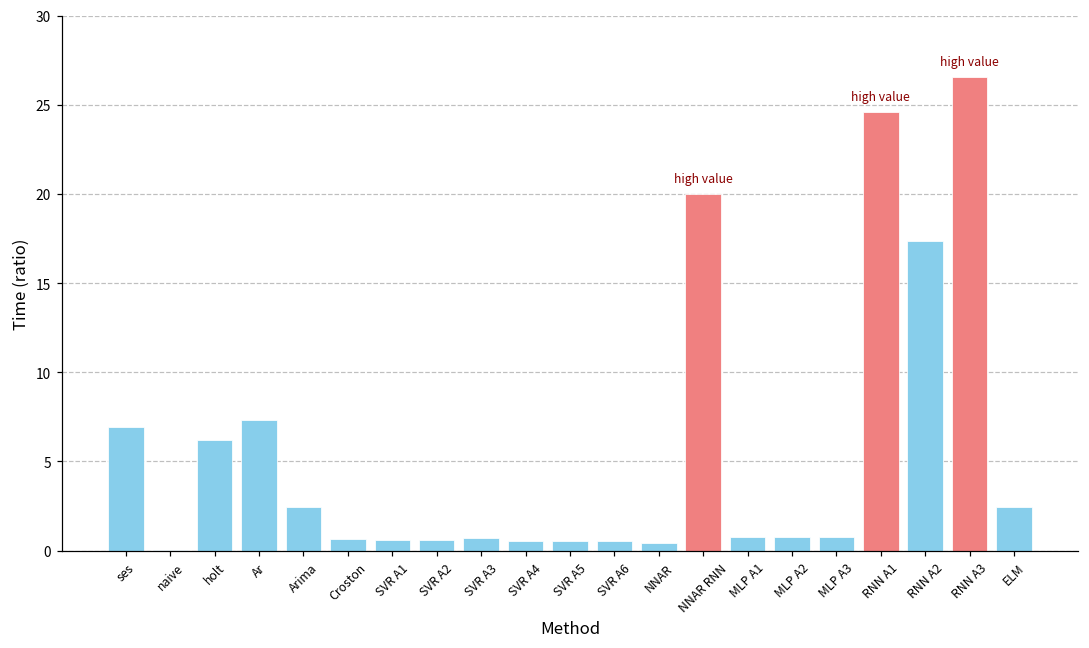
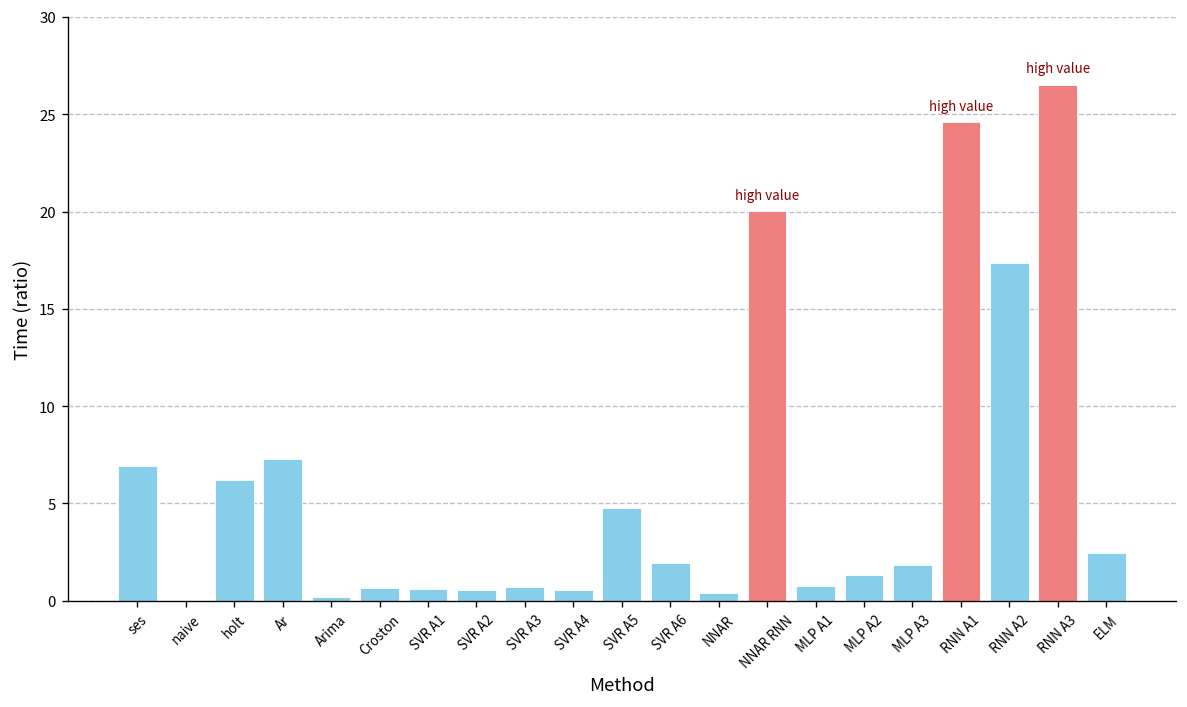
  {
    "ses": 6.9,
    "holt": 6.2,
    "Ar": 7.3,
-   "Arima": 2.4,
+   "Arima": 0.2,
    "Croston": 0.6,
    "SVR A1": 0.6,
    "SVR A2": 0.6,
    "SVR A3": 0.7,
    "SVR A4": 0.6,
-   "SVR A5": 0.6,
-   "SVR A6": 0.6,
+   "SVR A5": 4.8,
+   "SVR A6": 1.9,
    "NNAR": 0.4,
    "NNAR RNN": 20.0,
    "MLP A1": 0.8,
-   "MLP A2": 0.8,
-   "MLP A3": 0.8,
+   "MLP A2": 1.3,
+   "MLP A3": 1.8,
    "RNN A1": 24.6,
    "RNN A2": 17.3,
    "RNN A3": 26.5,
    "ELM": 2.5
  }
